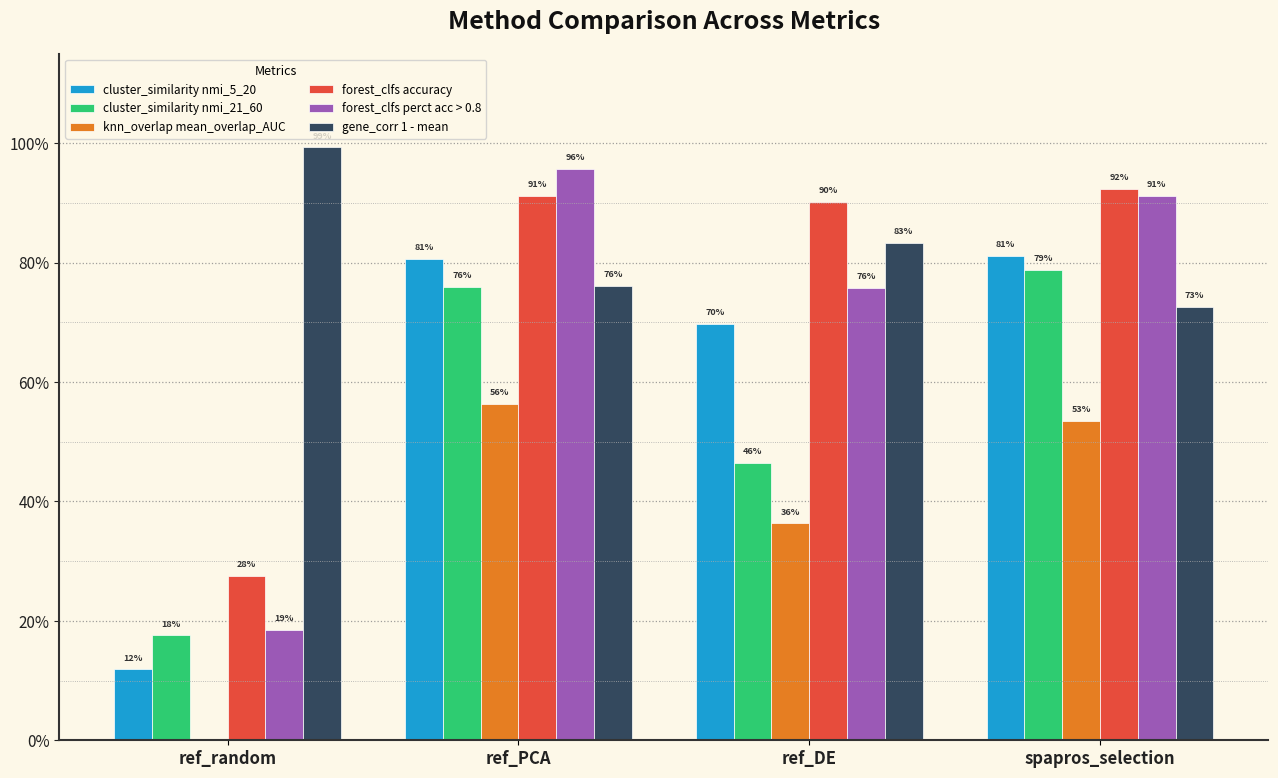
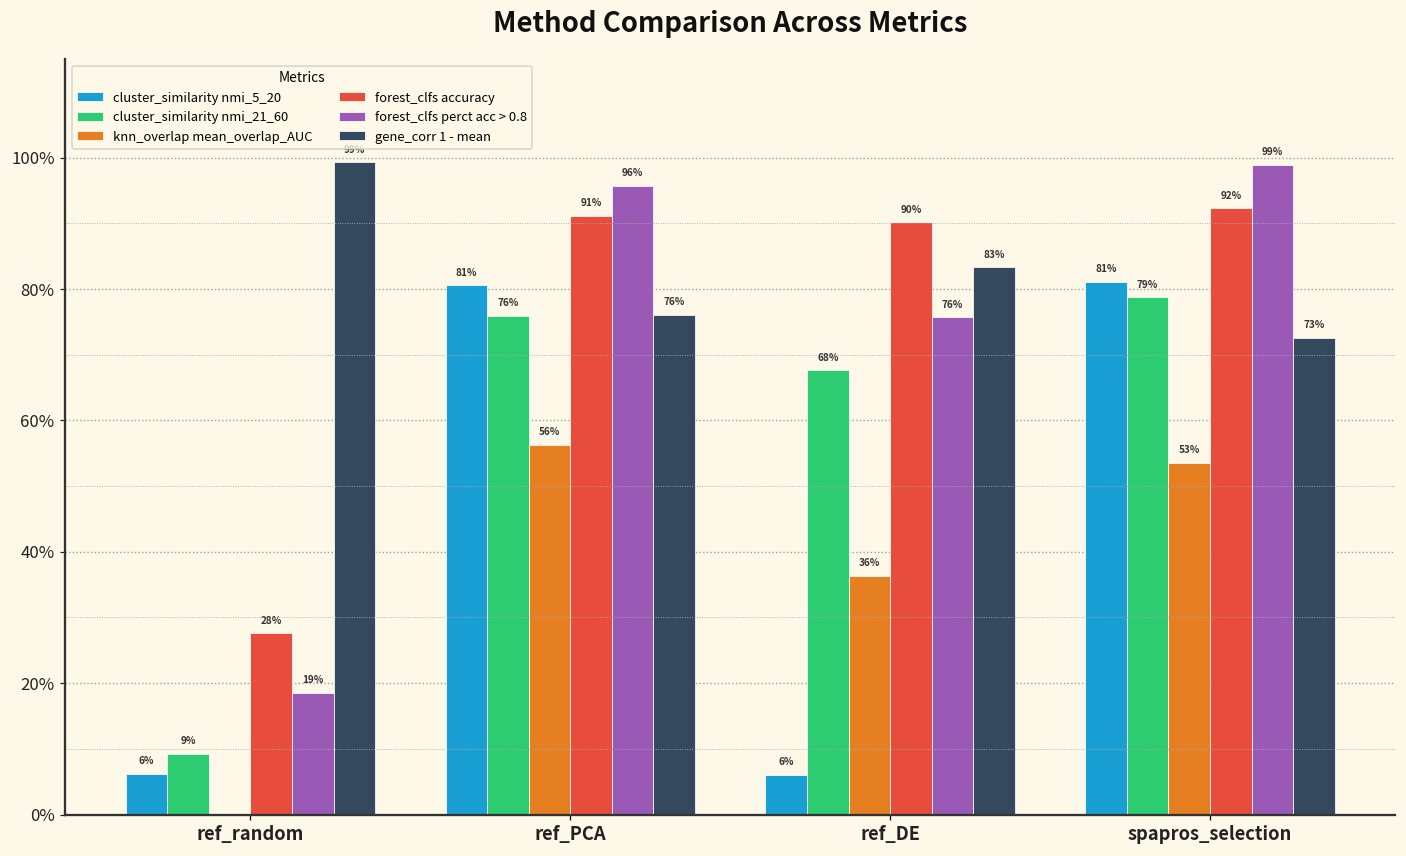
  {
    "cluster_similarity nmi_5_20": {
-     "ref_random": "12%",
+     "ref_random": "6%",
      "ref_PCA": "81%",
-     "ref_DE": "70%",
+     "ref_DE": "6%",
      "spapros_selection": "81%"
    },
    "cluster_similarity nmi_21_60": {
-     "ref_random": "18%",
+     "ref_random": "9%",
      "ref_PCA": "76%",
-     "ref_DE": "46%",
+     "ref_DE": "68%",
      "spapros_selection": "79%"
    },
    "forest_clfs perct acc > 0.8": {
      "ref_random": "19%",
      "ref_PCA": "96%",
      "ref_DE": "76%",
-     "spapros_selection": "91%"
+     "spapros_selection": "99%"
    },
    "gene_corr 1 - mean": {
      "ref_PCA": "76%",
      "ref_DE": "83%",
      "spapros_selection": "73%"
    }
  }
